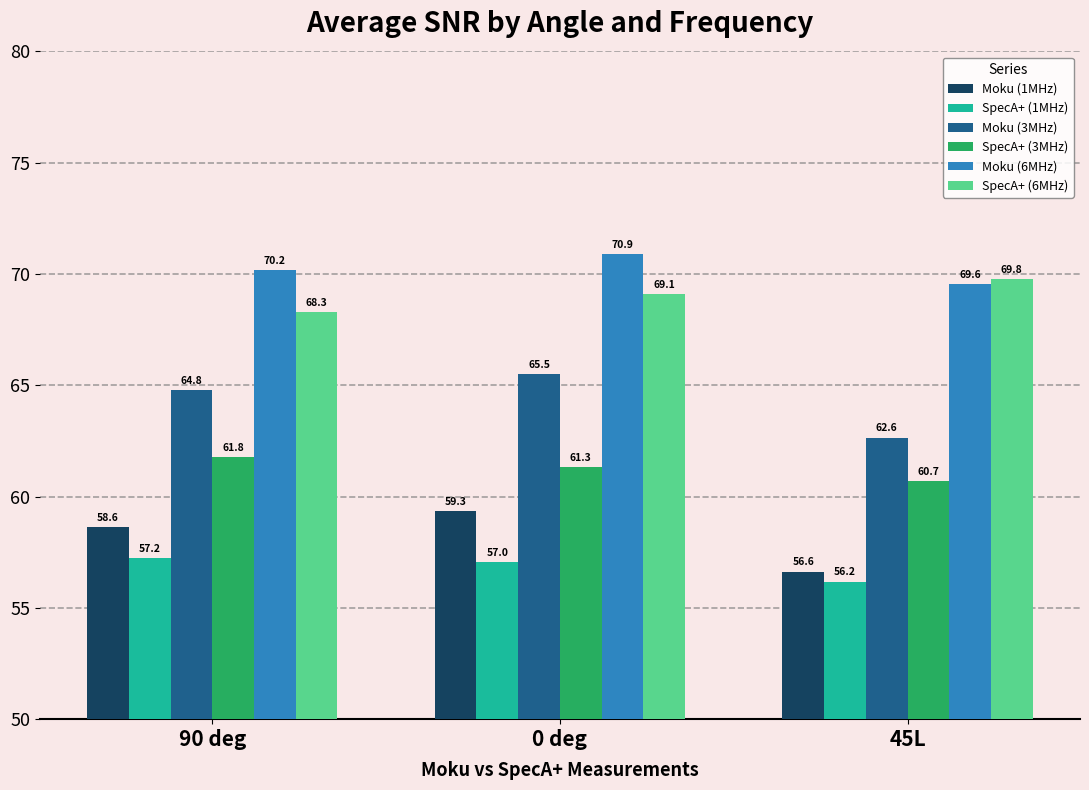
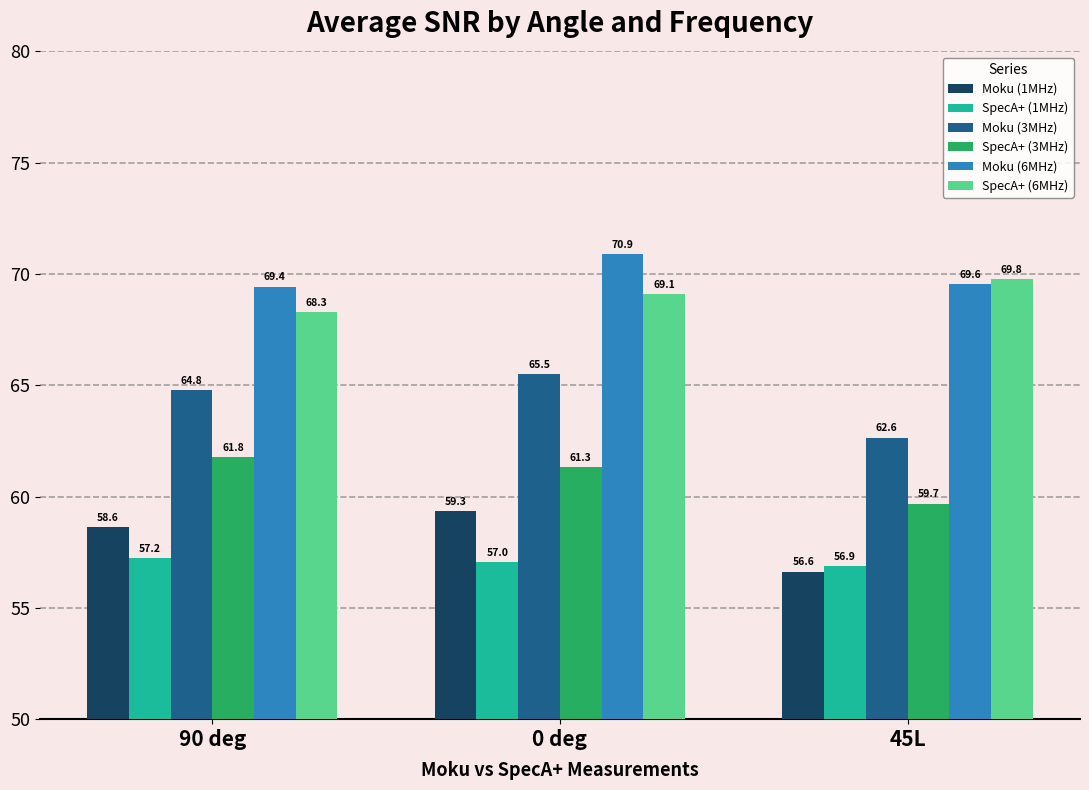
  {
    "SpecA+ (1MHz)": {
      "90 deg": 57.2,
      "0 deg": 57.0,
-     "45L": 56.2
+     "45L": 56.9
    },
    "SpecA+ (3MHz)": {
      "90 deg": 61.8,
      "0 deg": 61.3,
-     "45L": 60.7
+     "45L": 59.7
    },
    "Moku (6MHz)": {
-     "90 deg": 70.2,
+     "90 deg": 69.4,
      "0 deg": 70.9,
      "45L": 69.6
    },
    "SpecA+ (6MHz)": {
      "90 deg": 68.3,
      "0 deg": 69.1,
      "45L": 69.8
    }
  }
